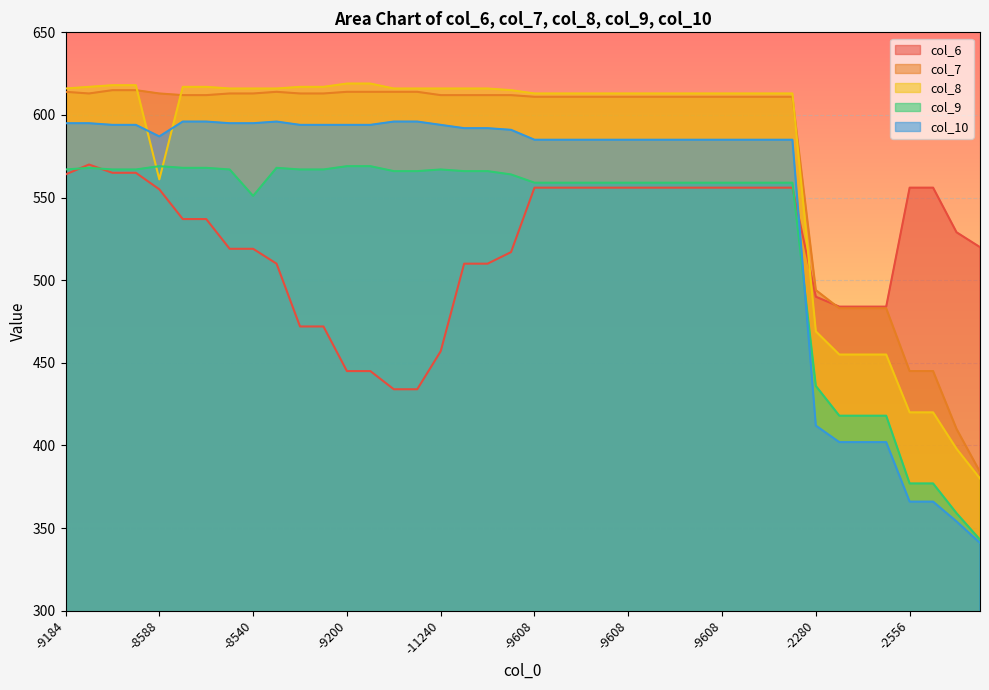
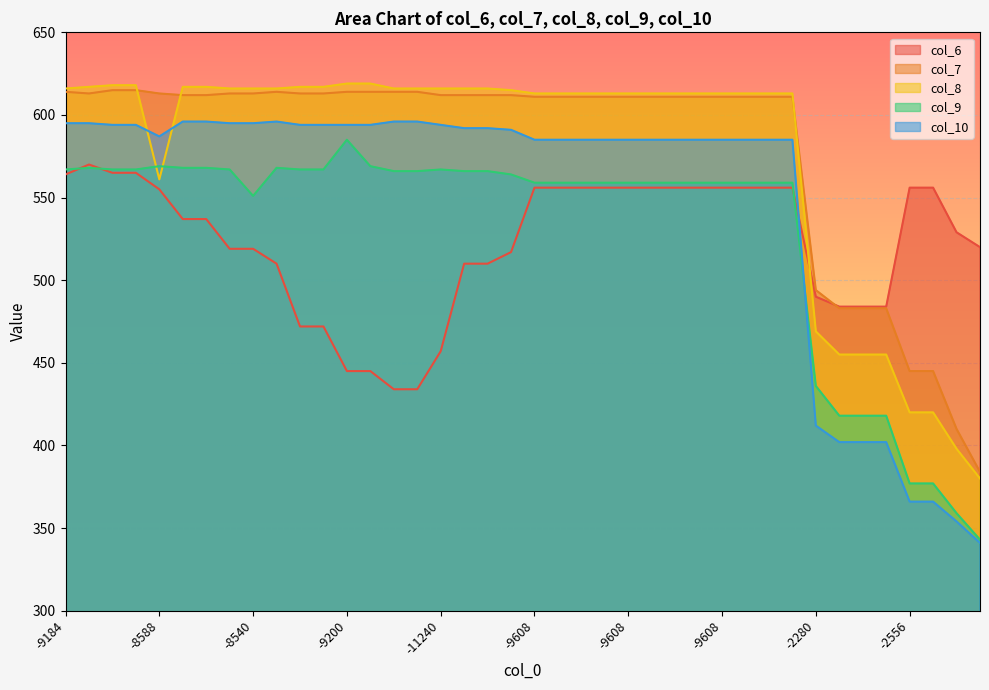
  {
    "col_8": {
      "-9184": 616,
      "-8588": 561,
      "-8540": 616,
      "-9200": 619,
      "-11240": 616,
      "-2280": 469,
      "-2556": 420
    },
    "col_9": {
      "-9184": 567,
      "-8588": 569,
      "-8540": 551,
-     "-9200": 569,
+     "-9200": 585,
      "-11240": 567,
      "-2280": 436,
      "-2556": 377
    },
    "col_10": {
      "-9184": 595,
      "-8588": 587,
      "-8540": 595,
      "-9200": 594,
      "-11240": 594,
      "-2280": 412,
      "-2556": 366
    }
  }
